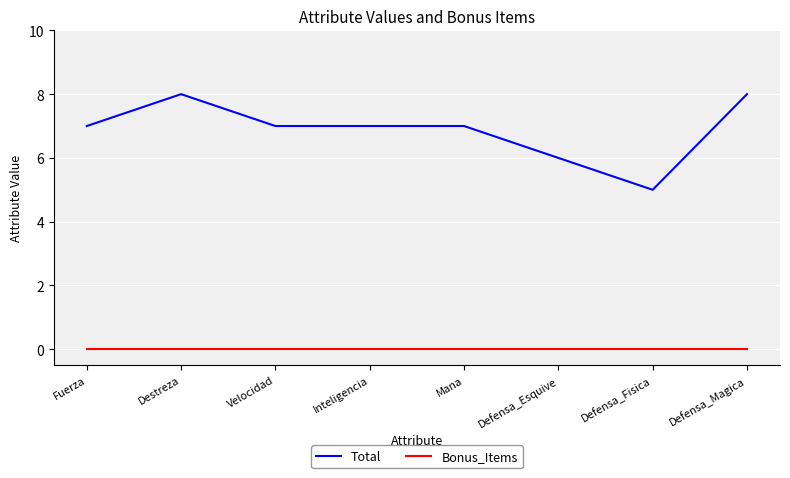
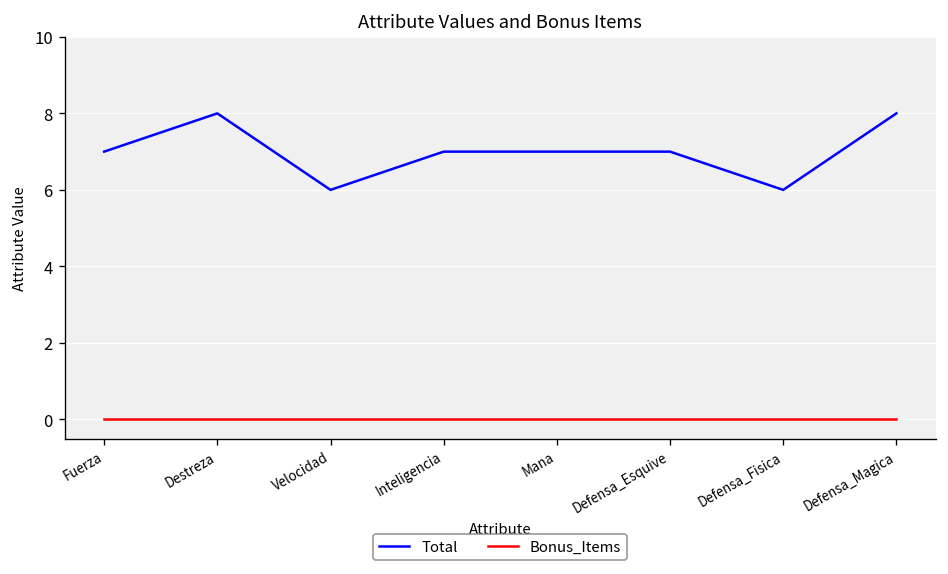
  {
    "Total": {
      "Fuerza": 7,
      "Destreza": 8,
-     "Velocidad": 7,
+     "Velocidad": 6,
      "Inteligencia": 7,
      "Mana": 7,
-     "Defensa_Esquive": 6,
-     "Defensa_Fisica": 5,
+     "Defensa_Esquive": 7,
+     "Defensa_Fisica": 6,
      "Defensa_Magica": 8
    },
    "Bonus_Items": {
      "Fuerza": 0,
      "Destreza": 0,
      "Velocidad": 0,
      "Inteligencia": 0,
      "Mana": 0,
      "Defensa_Esquive": 0,
      "Defensa_Fisica": 0,
      "Defensa_Magica": 0
    }
  }
